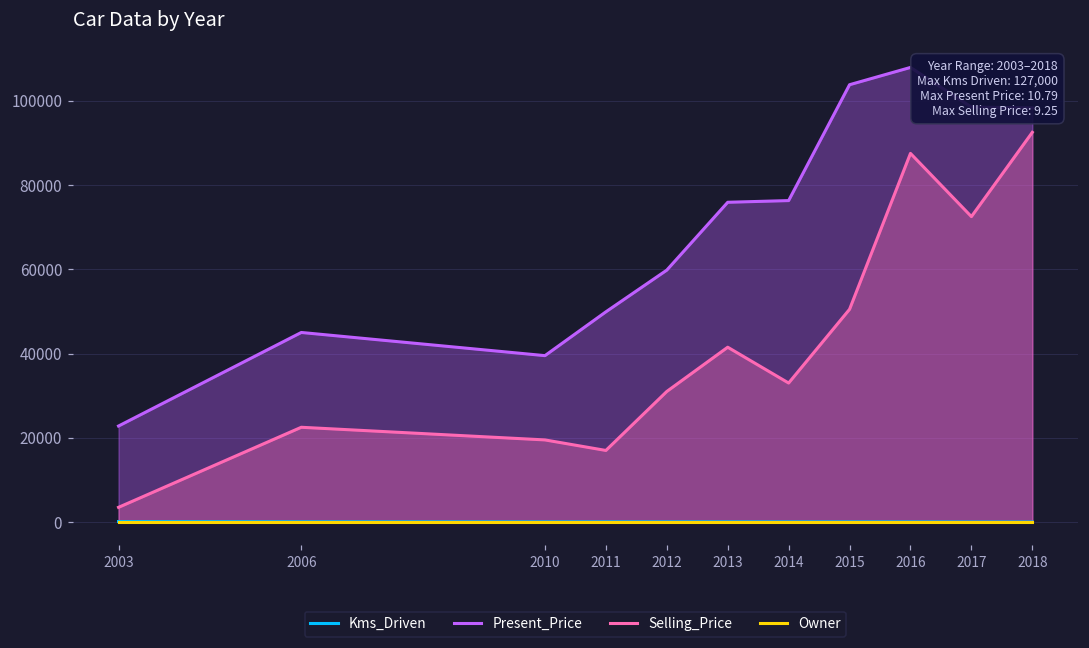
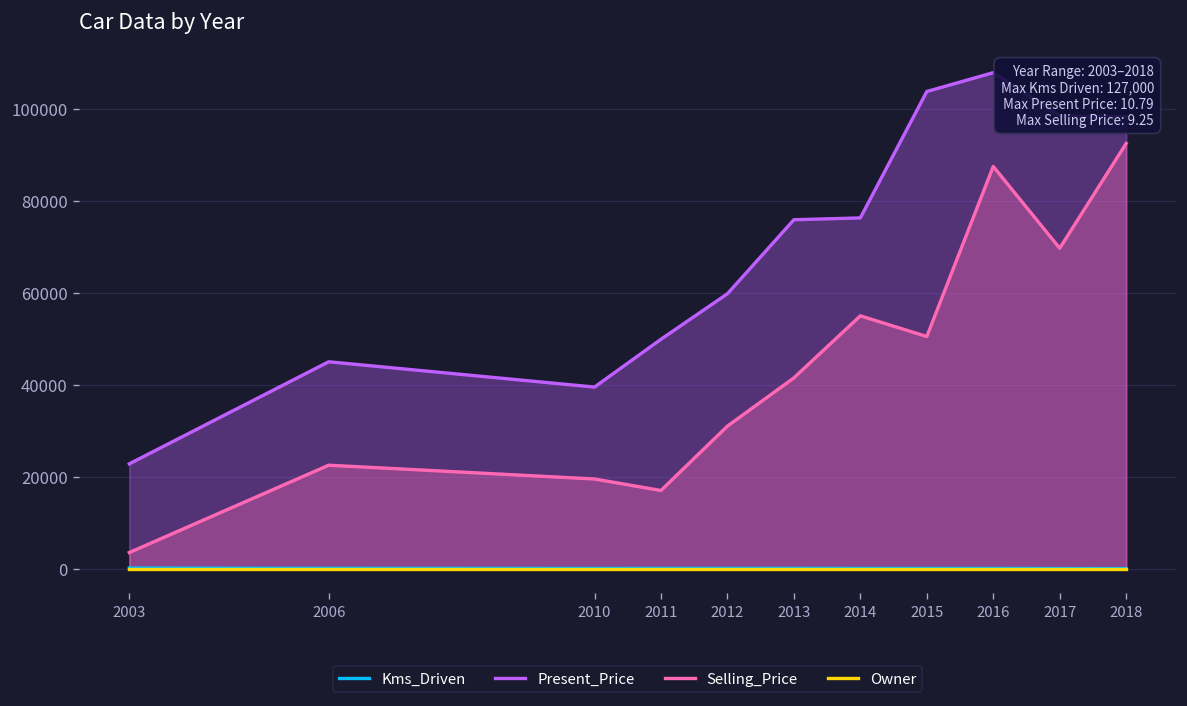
  {
    "Present_Price": {
      "2003": 23000,
      "2006": 45000,
      "2010": 40000,
      "2011": 50000,
      "2012": 60000,
      "2013": 76000,
      "2014": 76000,
      "2015": 104000,
      "2016": 108000
    },
    "Selling_Price": {
      "2003": 4000,
      "2006": 23000,
      "2010": 20000,
      "2011": 17000,
      "2012": 31000,
      "2013": 42000,
-     "2014": 33000,
+     "2014": 55000,
      "2015": 51000,
      "2016": 88000,
-     "2017": 73000,
+     "2017": 70000,
      "2018": 93000
    }
  }
